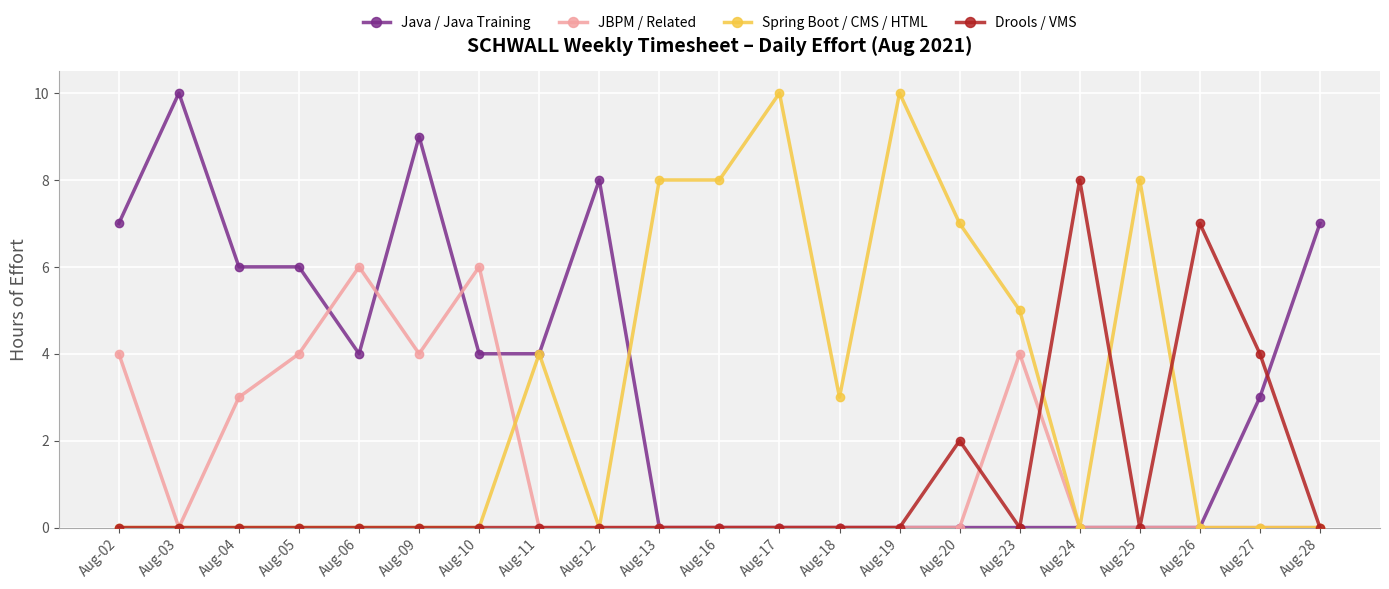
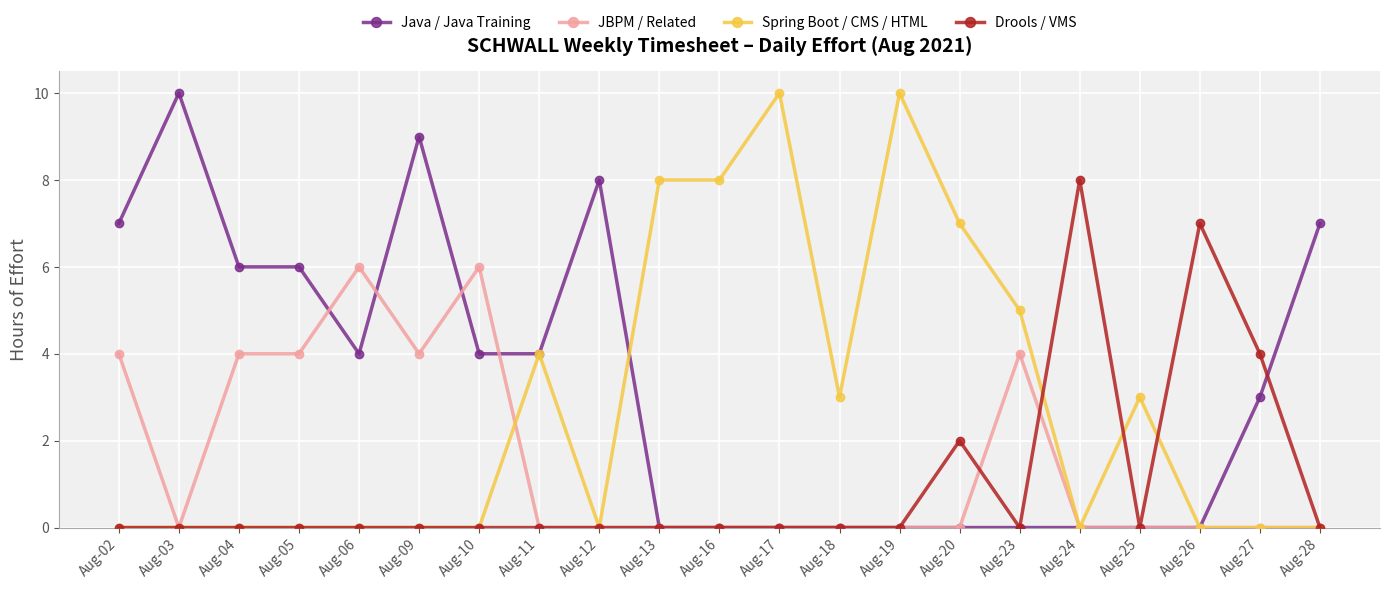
  {
    "Java / Java Training": {
      "Aug-02": 7,
      "Aug-03": 10,
      "Aug-04": 6,
      "Aug-05": 6,
      "Aug-06": 4,
      "Aug-09": 9,
      "Aug-10": 4,
      "Aug-12": 8,
      "Aug-27": 3,
      "Aug-28": 7
    },
    "JBPM / Related": {
      "Aug-02": 4,
-     "Aug-04": 3,
+     "Aug-04": 4,
      "Aug-05": 4,
      "Aug-06": 6,
      "Aug-09": 4,
      "Aug-10": 6,
      "Aug-23": 4
    },
    "Spring Boot / CMS / HTML": {
      "Aug-13": 8,
      "Aug-16": 8,
      "Aug-17": 10,
      "Aug-18": 3,
      "Aug-19": 10,
      "Aug-20": 7,
      "Aug-23": 5,
-     "Aug-25": 8
+     "Aug-25": 3
    },
    "Drools / VMS": {
      "Aug-20": 2,
      "Aug-24": 8,
      "Aug-26": 7,
      "Aug-27": 4
    }
  }
